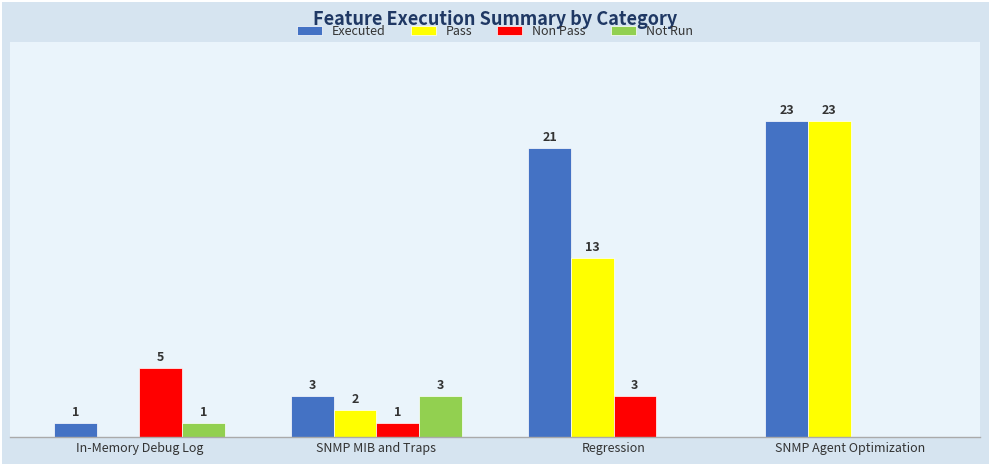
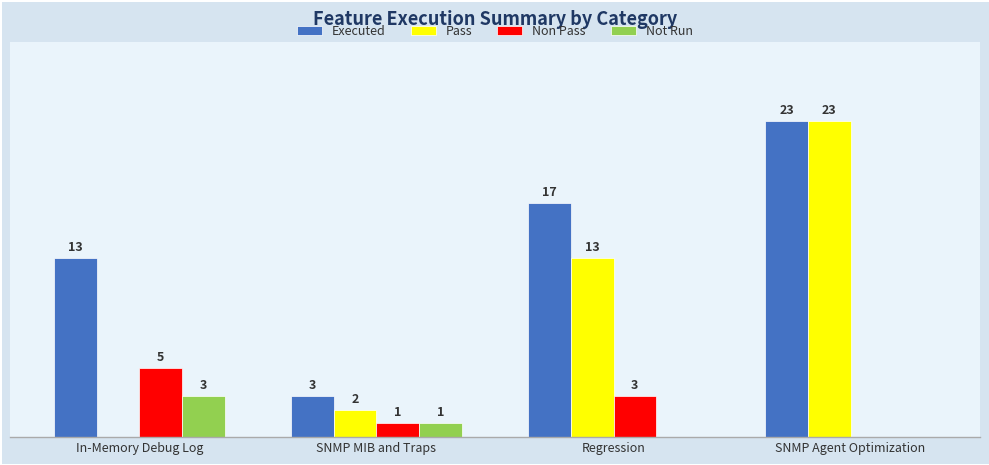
  {
    "Executed": {
-     "In-Memory Debug Log": 1,
+     "In-Memory Debug Log": 13,
      "SNMP MIB and Traps": 3,
-     "Regression": 21,
+     "Regression": 17,
      "SNMP Agent Optimization": 23
    },
    "Pass": {
      "SNMP MIB and Traps": 2,
      "Regression": 13,
      "SNMP Agent Optimization": 23
    },
    "Non Pass": {
      "In-Memory Debug Log": 5,
      "SNMP MIB and Traps": 1,
      "Regression": 3
    },
    "Not Run": {
-     "In-Memory Debug Log": 1,
-     "SNMP MIB and Traps": 3
+     "In-Memory Debug Log": 3,
+     "SNMP MIB and Traps": 1
    }
  }
